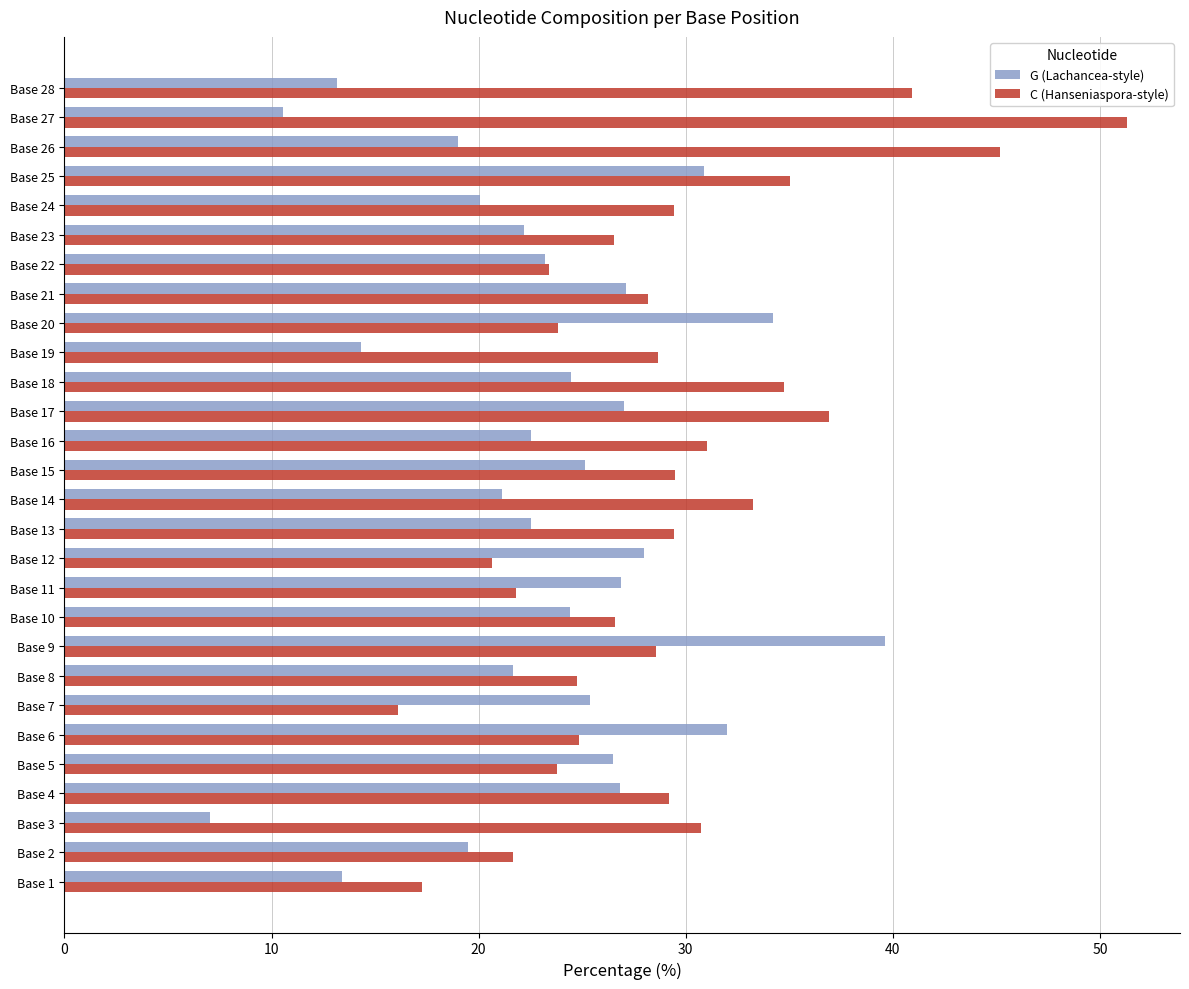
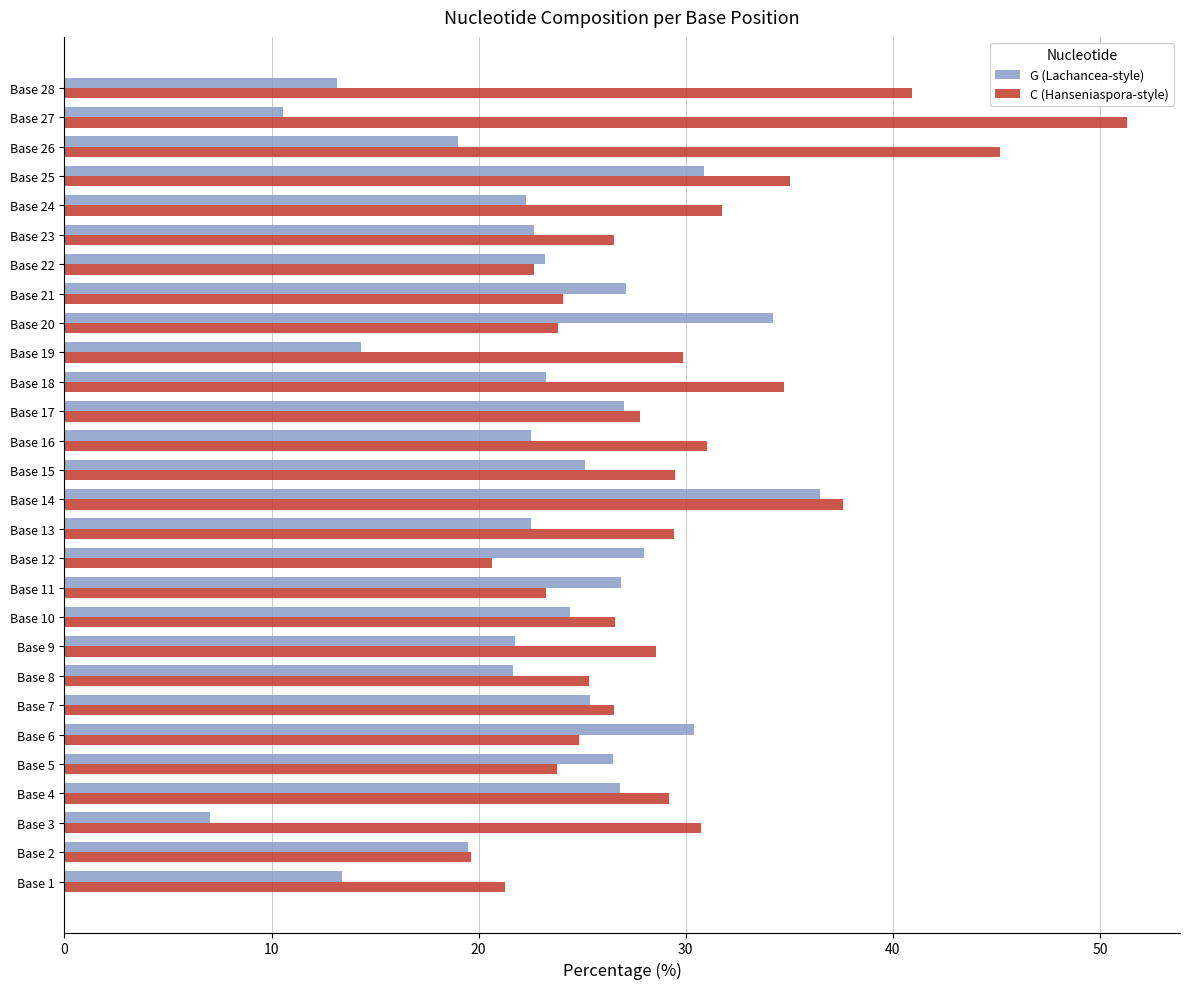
  {
    "G (Lachancea-style)": {
      "Base 28": 13.2,
      "Base 27": 10.6,
      "Base 26": 19.0,
      "Base 25": 30.9,
-     "Base 24": 20.0,
-     "Base 23": 22.2,
+     "Base 24": 22.3,
+     "Base 23": 22.7,
      "Base 22": 23.2,
      "Base 21": 27.1,
      "Base 20": 34.2,
      "Base 19": 14.3,
-     "Base 18": 24.5,
+     "Base 18": 23.3,
      "Base 17": 27.0,
      "Base 16": 22.5,
      "Base 15": 25.1,
-     "Base 14": 21.1,
+     "Base 14": 36.5,
      "Base 13": 22.5,
      "Base 12": 28.0,
      "Base 11": 26.9,
      "Base 10": 24.4,
-     "Base 9": 39.6,
+     "Base 9": 21.8,
      "Base 8": 21.7,
      "Base 7": 25.4,
-     "Base 6": 32.0,
+     "Base 6": 30.4,
      "Base 5": 26.5,
      "Base 4": 26.8,
      "Base 3": 7.0,
      "Base 2": 19.5,
      "Base 1": 13.4
    },
    "C (Hanseniaspora-style)": {
      "Base 28": 40.9,
      "Base 27": 51.3,
      "Base 26": 45.2,
      "Base 25": 35.0,
-     "Base 24": 29.4,
+     "Base 24": 31.7,
      "Base 23": 26.5,
-     "Base 22": 23.4,
-     "Base 21": 28.2,
+     "Base 22": 22.7,
+     "Base 21": 24.1,
      "Base 20": 23.8,
-     "Base 19": 28.6,
+     "Base 19": 29.8,
      "Base 18": 34.8,
-     "Base 17": 36.9,
+     "Base 17": 27.8,
      "Base 16": 31.0,
      "Base 15": 29.5,
-     "Base 14": 33.2,
+     "Base 14": 37.6,
      "Base 13": 29.4,
      "Base 12": 20.6,
-     "Base 11": 21.8,
+     "Base 11": 23.3,
      "Base 10": 26.6,
      "Base 9": 28.6,
-     "Base 8": 24.8,
-     "Base 7": 16.1,
+     "Base 8": 25.3,
+     "Base 7": 26.5,
      "Base 6": 24.9,
      "Base 5": 23.8,
      "Base 4": 29.2,
      "Base 3": 30.8,
-     "Base 2": 21.7,
-     "Base 1": 17.3
+     "Base 2": 19.6,
+     "Base 1": 21.3
    }
  }
